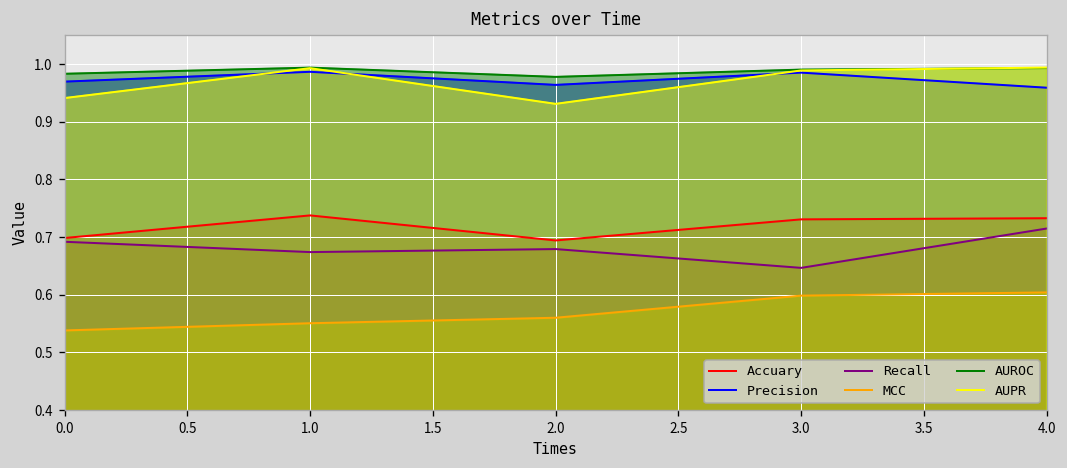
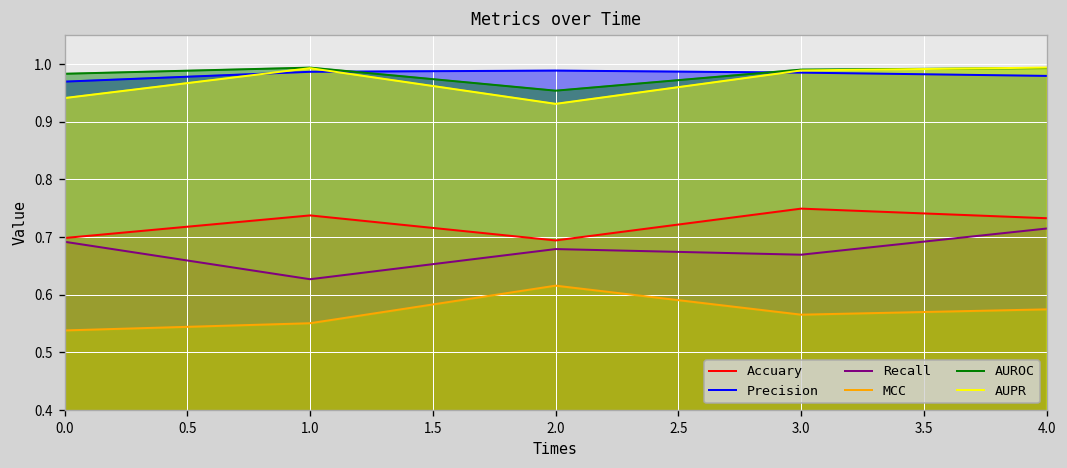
  {
    "Accuary": {
      "0.0": 0.70,
      "1.0": 0.74,
      "2.0": 0.69,
-     "3.0": 0.73,
+     "3.0": 0.75,
      "4.0": 0.73
    },
    "Precision": {
      "0.0": 0.97,
      "1.0": 0.99,
-     "2.0": 0.96,
-     "4.0": 0.96
+     "2.0": 0.99,
+     "4.0": 0.98
    },
    "Recall": {
      "0.0": 0.69,
-     "1.0": 0.67,
+     "1.0": 0.63,
      "2.0": 0.68,
-     "3.0": 0.65,
+     "3.0": 0.67,
      "4.0": 0.71
    },
    "MCC": {
      "0.0": 0.54,
      "1.0": 0.55,
-     "2.0": 0.56,
-     "3.0": 0.60,
-     "4.0": 0.60
+     "2.0": 0.62,
+     "3.0": 0.57,
+     "4.0": 0.57
    },
    "AUROC": {
      "0.0": 0.98,
-     "2.0": 0.98
+     "2.0": 0.95
    },
    "AUPR": {
      "0.0": 0.94,
      "2.0": 0.93
    }
  }
